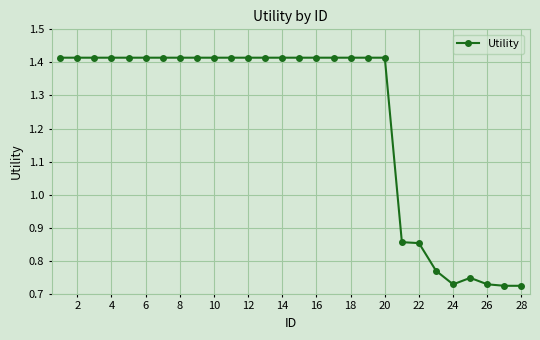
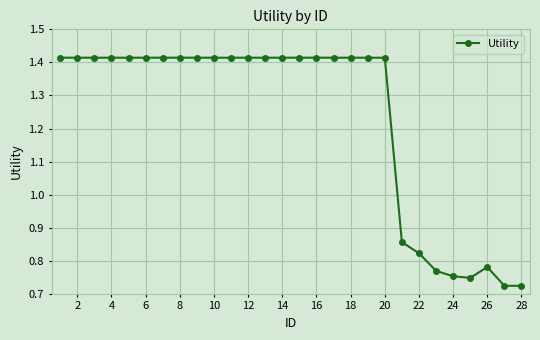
  {
    "2": 1.41,
    "4": 1.41,
    "6": 1.41,
    "8": 1.41,
    "10": 1.41,
    "12": 1.41,
    "14": 1.41,
    "16": 1.41,
    "18": 1.41,
    "20": 1.41,
-   "22": 0.85,
-   "24": 0.73,
-   "26": 0.73,
+   "22": 0.82,
+   "24": 0.75,
+   "26": 0.78,
    "28": 0.72
  }
